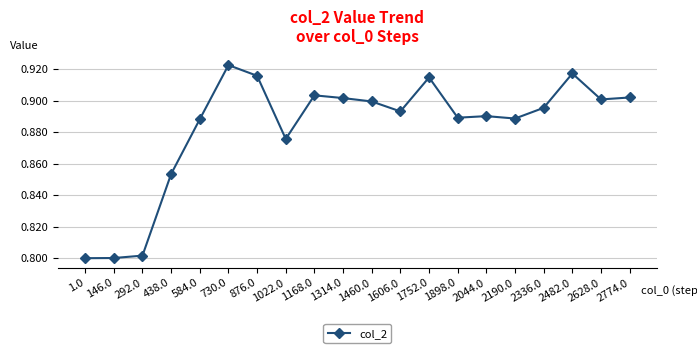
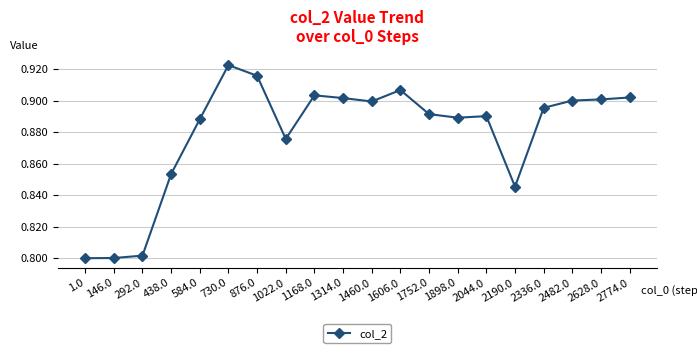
  {
    "1.0": 0.800,
    "146.0": 0.800,
    "292.0": 0.802,
    "438.0": 0.853,
    "584.0": 0.888,
    "730.0": 0.923,
    "876.0": 0.916,
    "1022.0": 0.876,
    "1168.0": 0.903,
    "1314.0": 0.902,
    "1460.0": 0.900,
-   "1606.0": 0.893,
-   "1752.0": 0.915,
+   "1606.0": 0.907,
+   "1752.0": 0.892,
    "1898.0": 0.889,
    "2044.0": 0.890,
-   "2190.0": 0.889,
+   "2190.0": 0.845,
    "2336.0": 0.896,
-   "2482.0": 0.917,
+   "2482.0": 0.900,
    "2628.0": 0.901,
    "2774.0": 0.902
  }
